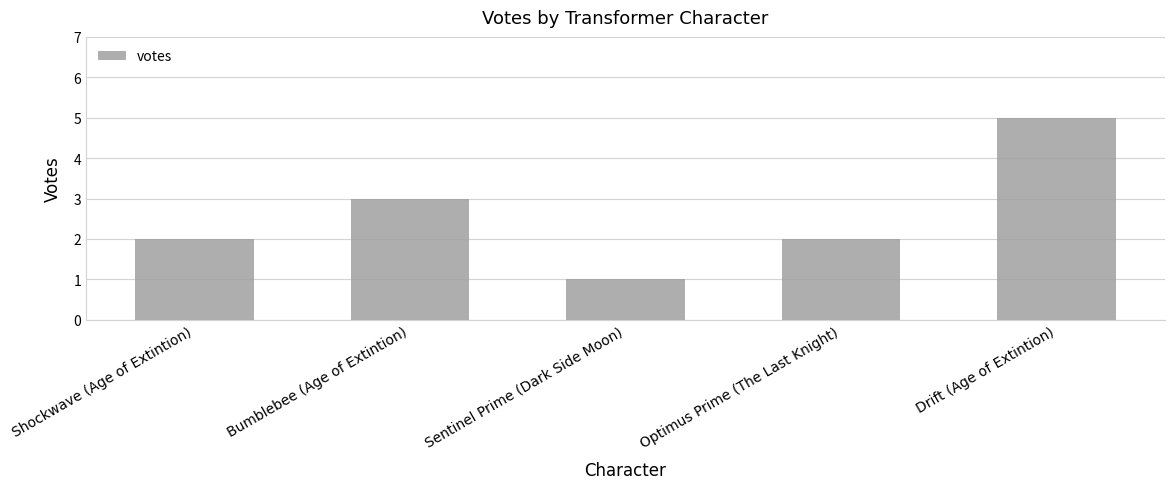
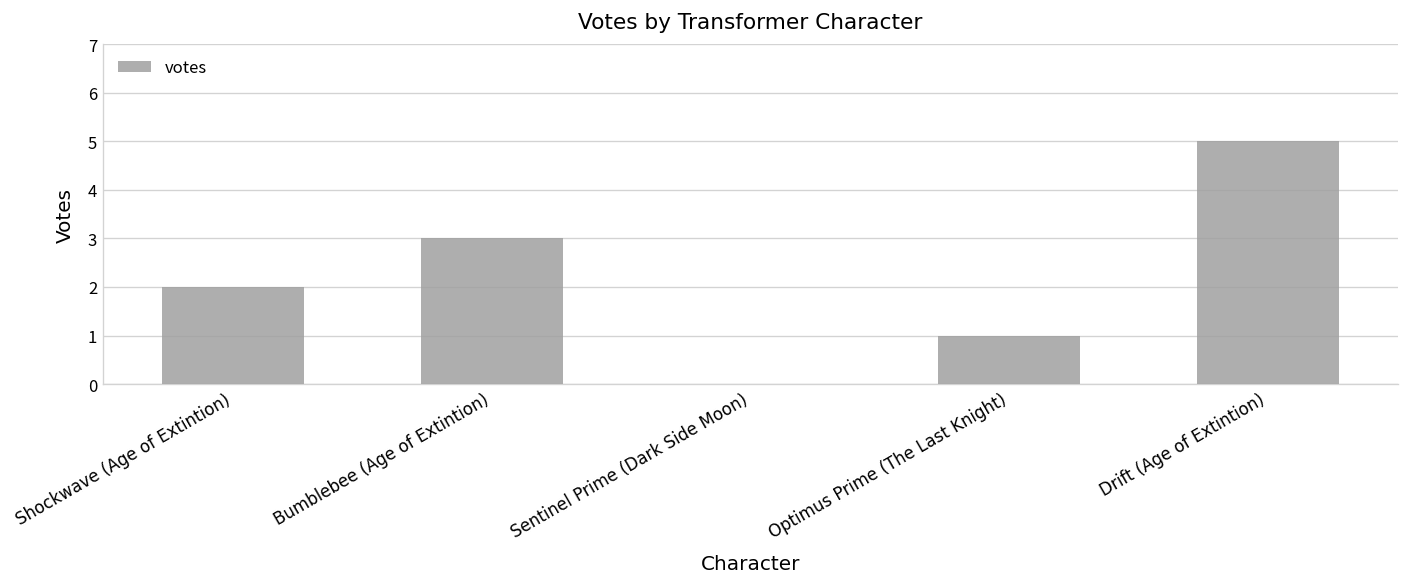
  {
    "Shockwave (Age of Extintion)": 2,
    "Bumblebee (Age of Extintion)": 3,
-   "Sentinel Prime (Dark Side Moon)": 1,
-   "Optimus Prime (The Last Knight)": 2,
+   "Sentinel Prime (Dark Side Moon)": 0,
+   "Optimus Prime (The Last Knight)": 1,
    "Drift (Age of Extintion)": 5
  }
